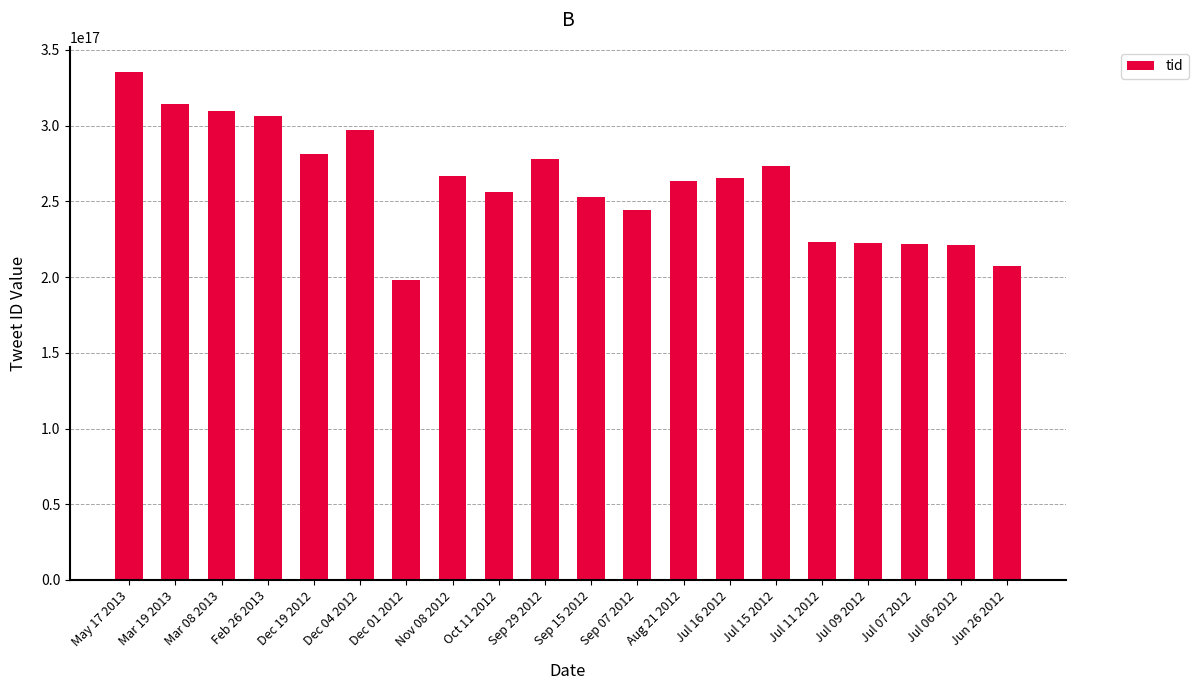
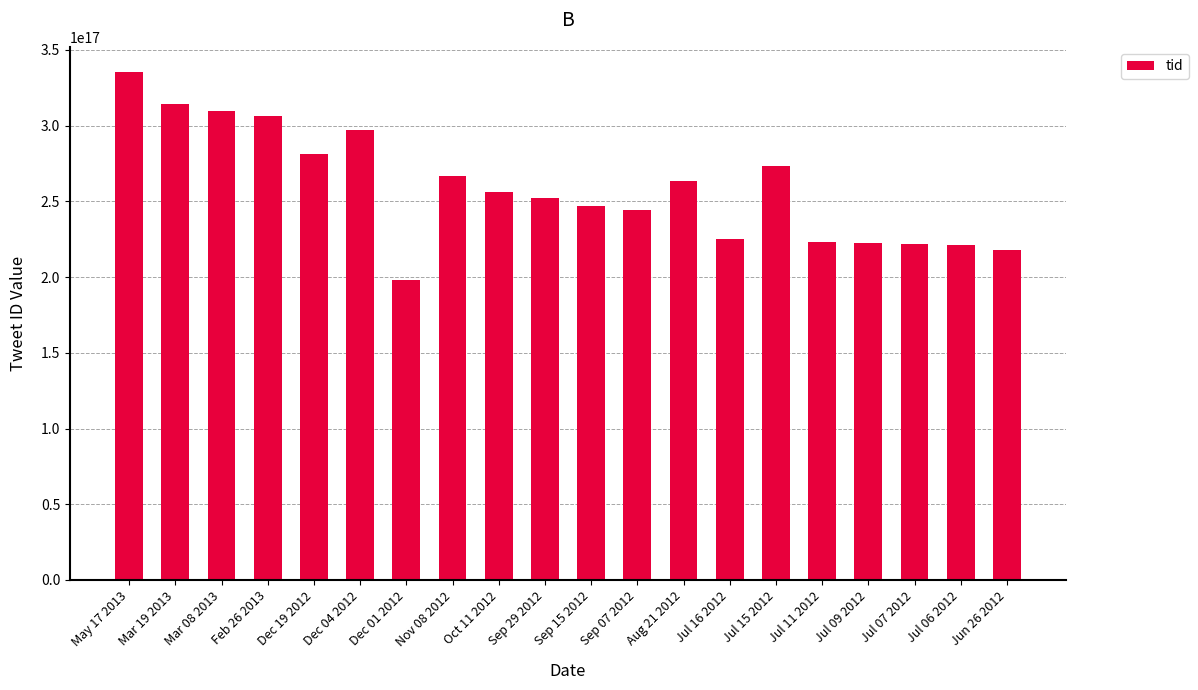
  {
    "May 17 2013": 335000000000000000,
    "Mar 19 2013": 314000000000000000,
    "Mar 08 2013": 310000000000000000,
    "Feb 26 2013": 306000000000000000,
    "Dec 19 2012": 281000000000000000,
    "Dec 04 2012": 297000000000000000,
    "Dec 01 2012": 198000000000000000,
    "Nov 08 2012": 266000000000000000,
    "Oct 11 2012": 256000000000000000,
-   "Sep 29 2012": 278000000000000000,
-   "Sep 15 2012": 253000000000000000,
+   "Sep 29 2012": 252000000000000000,
+   "Sep 15 2012": 247000000000000000,
    "Sep 07 2012": 244000000000000000,
    "Aug 21 2012": 263000000000000000,
-   "Jul 16 2012": 265000000000000000,
+   "Jul 16 2012": 225000000000000000,
    "Jul 15 2012": 273000000000000000,
    "Jul 11 2012": 223000000000000000,
    "Jul 09 2012": 222000000000000000,
    "Jul 07 2012": 222000000000000000,
    "Jul 06 2012": 221000000000000000,
-   "Jun 26 2012": 207000000000000000
+   "Jun 26 2012": 218000000000000000
  }
